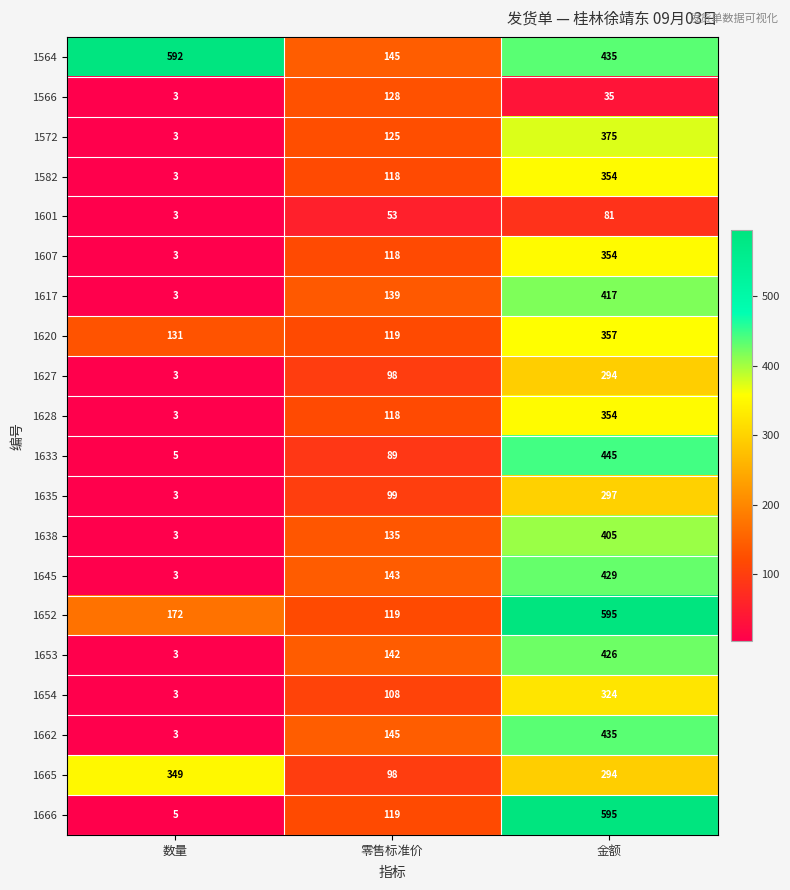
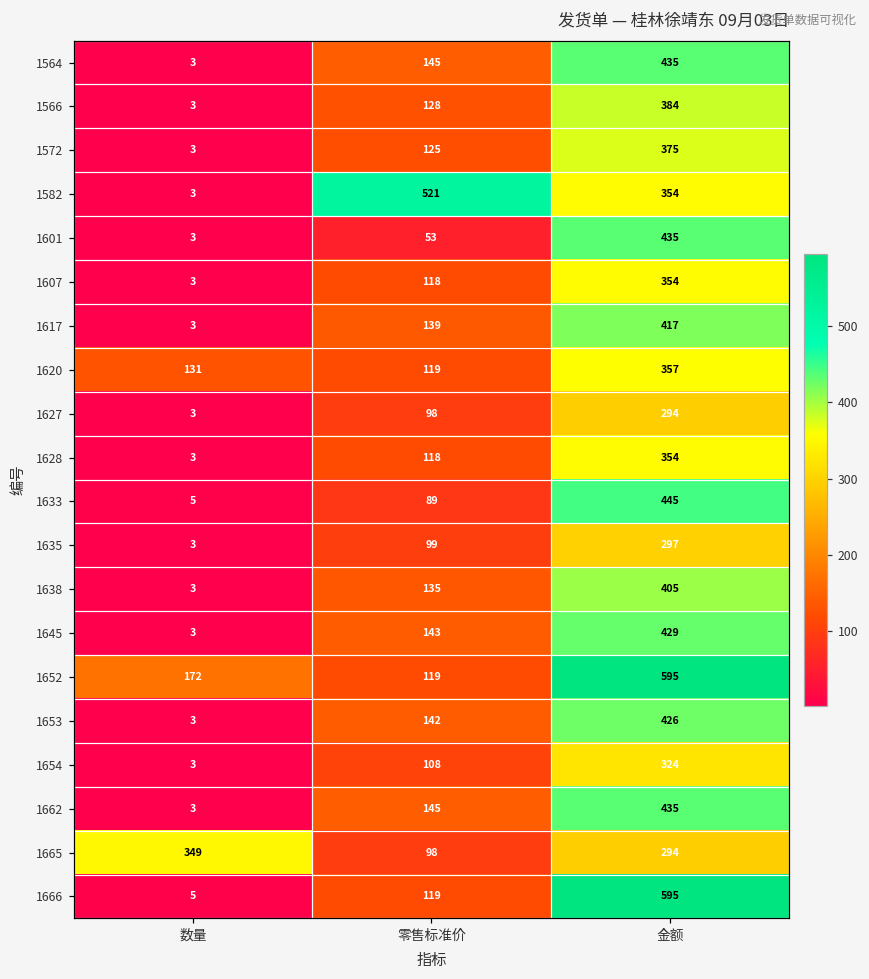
  {
    "1564": {
-     "数量": 592,
+     "数量": 3,
      "零售标准价": 145,
      "金额": 435
    },
    "1566": {
      "数量": 3,
      "零售标准价": 128,
-     "金额": 35
+     "金额": 384
    },
    "1572": {
      "数量": 3,
      "零售标准价": 125,
      "金额": 375
    },
    "1582": {
      "数量": 3,
-     "零售标准价": 118,
+     "零售标准价": 521,
      "金额": 354
    },
    "1601": {
      "数量": 3,
      "零售标准价": 53,
-     "金额": 81
+     "金额": 435
    },
    "1607": {
      "数量": 3,
      "零售标准价": 118,
      "金额": 354
    },
    "1617": {
      "数量": 3,
      "零售标准价": 139,
      "金额": 417
    },
    "1620": {
      "数量": 131,
      "零售标准价": 119,
      "金额": 357
    },
    "1627": {
      "数量": 3,
      "零售标准价": 98,
      "金额": 294
    },
    "1628": {
      "数量": 3,
      "零售标准价": 118,
      "金额": 354
    },
    "1633": {
      "数量": 5,
      "零售标准价": 89,
      "金额": 445
    },
    "1635": {
      "数量": 3,
      "零售标准价": 99,
      "金额": 297
    },
    "1638": {
      "数量": 3,
      "零售标准价": 135,
      "金额": 405
    },
    "1645": {
      "数量": 3,
      "零售标准价": 143,
      "金额": 429
    },
    "1652": {
      "数量": 172,
      "零售标准价": 119,
      "金额": 595
    },
    "1653": {
      "数量": 3,
      "零售标准价": 142,
      "金额": 426
    },
    "1654": {
      "数量": 3,
      "零售标准价": 108,
      "金额": 324
    },
    "1662": {
      "数量": 3,
      "零售标准价": 145,
      "金额": 435
    },
    "1665": {
      "数量": 349,
      "零售标准价": 98,
      "金额": 294
    },
    "1666": {
      "数量": 5,
      "零售标准价": 119,
      "金额": 595
    }
  }
